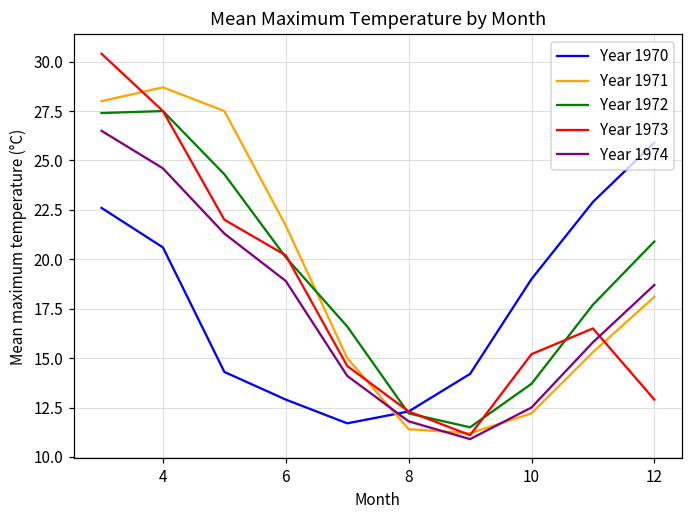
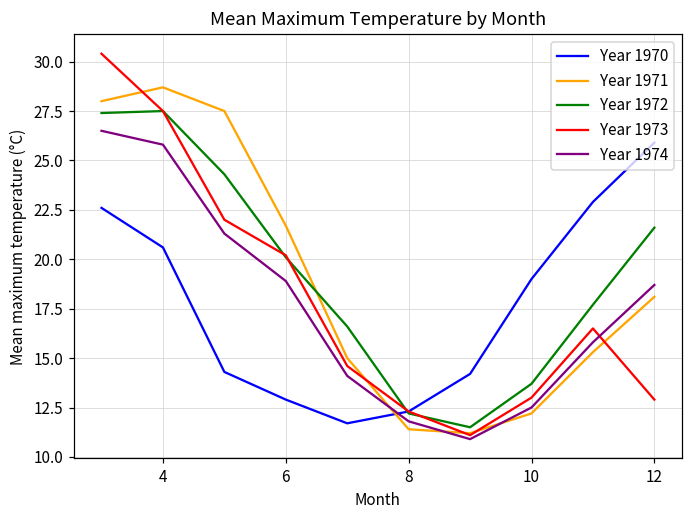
  {
    "Year 1970": {
      "4": 20.6,
      "6": 12.9,
      "10": 19.0
    },
    "Year 1971": {
      "4": 28.7,
      "6": 21.7,
      "8": 11.4,
      "10": 12.2,
      "12": 18.1
    },
    "Year 1972": {
      "10": 13.7,
-     "12": 20.9
+     "12": 21.6
    },
    "Year 1973": {
-     "10": 15.2,
+     "10": 13.0,
      "12": 12.9
    },
    "Year 1974": {
-     "4": 24.6,
+     "4": 25.8,
      "6": 18.9,
      "8": 11.8,
      "10": 12.5,
      "12": 18.7
    }
  }
